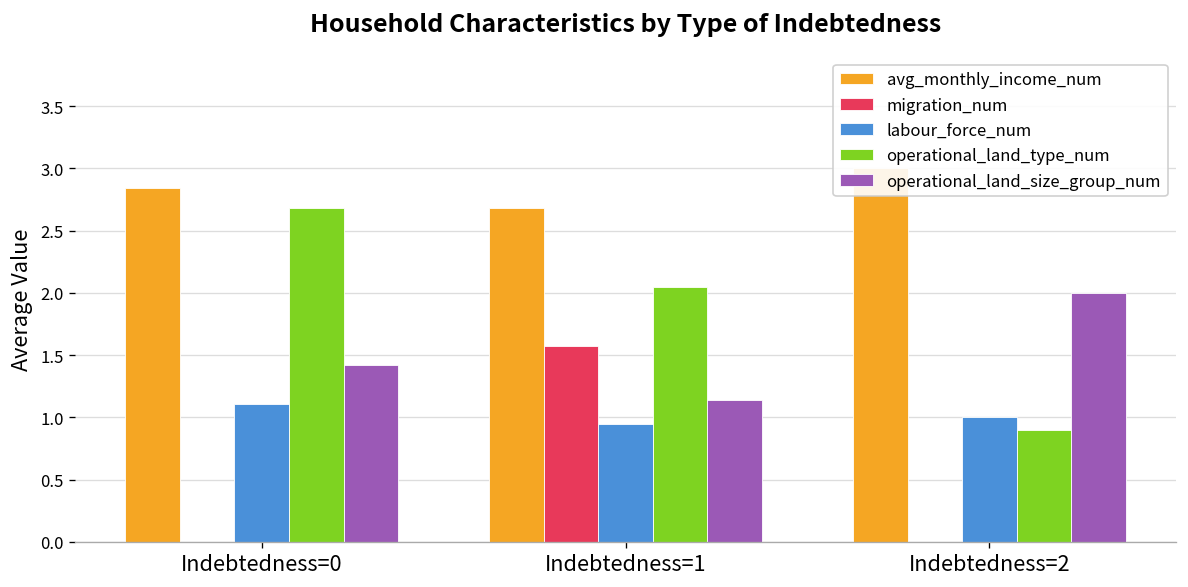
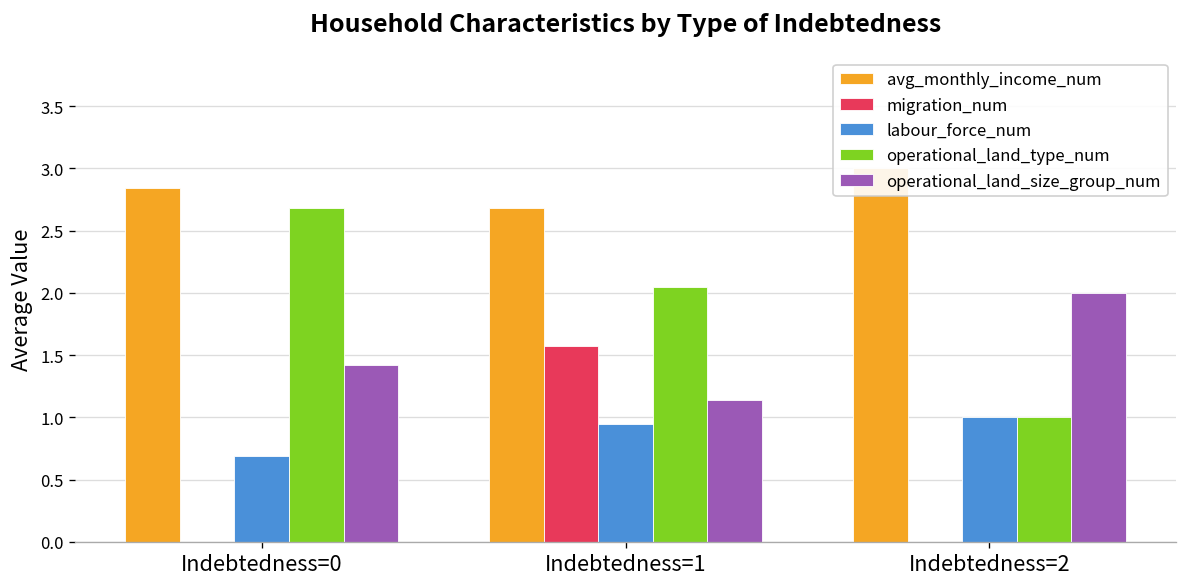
  {
    "avg_monthly_income_num": {
      "Indebtedness=0": 2.84,
      "Indebtedness=1": 2.68
    },
    "migration_num": {
      "Indebtedness=0": 0.00,
      "Indebtedness=1": 1.57,
      "Indebtedness=2": 0.00
    },
    "labour_force_num": {
-     "Indebtedness=0": 1.11,
+     "Indebtedness=0": 0.69,
      "Indebtedness=1": 0.95,
      "Indebtedness=2": 1.00
    },
    "operational_land_type_num": {
      "Indebtedness=0": 2.7,
      "Indebtedness=1": 2.05,
-     "Indebtedness=2": 0.9
+     "Indebtedness=2": 1.0
    },
    "operational_land_size_group_num": {
      "Indebtedness=0": 1.42,
      "Indebtedness=1": 1.14,
      "Indebtedness=2": 2.00
    }
  }
